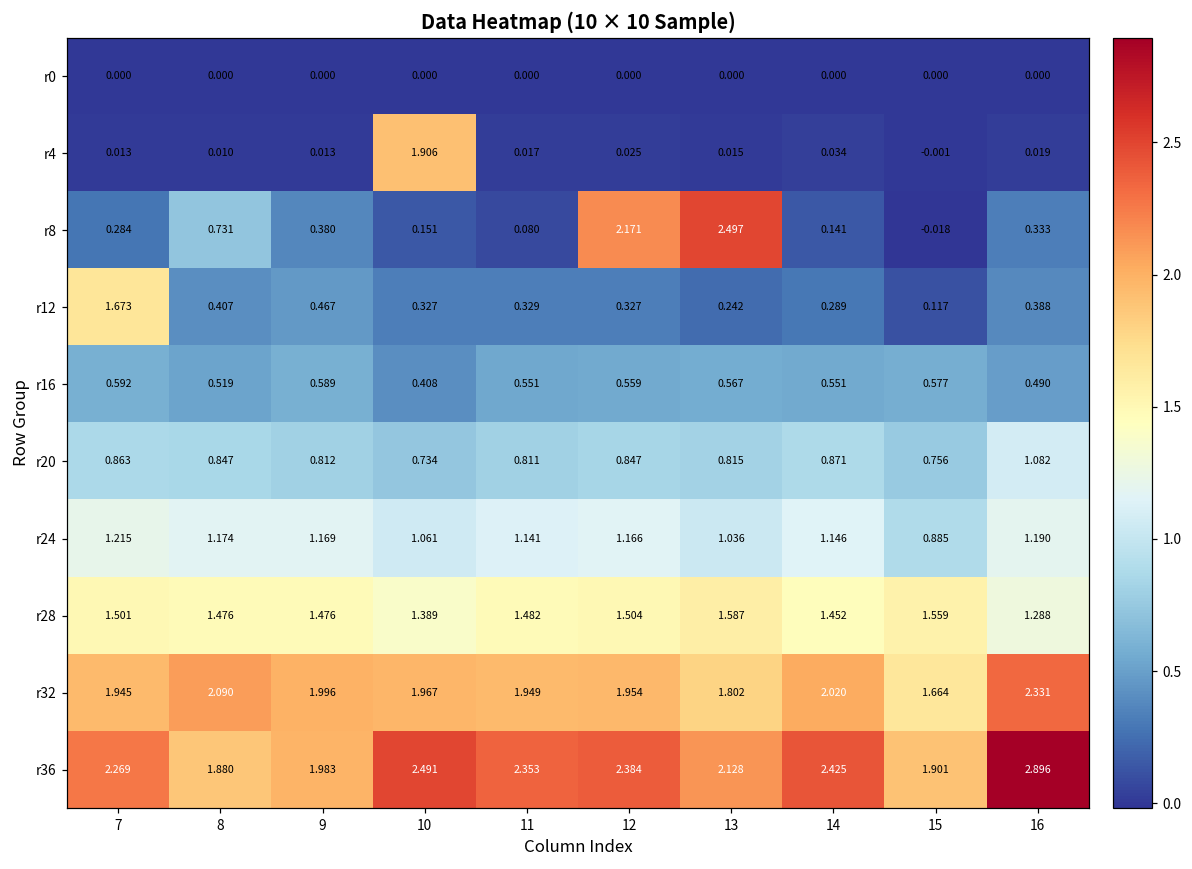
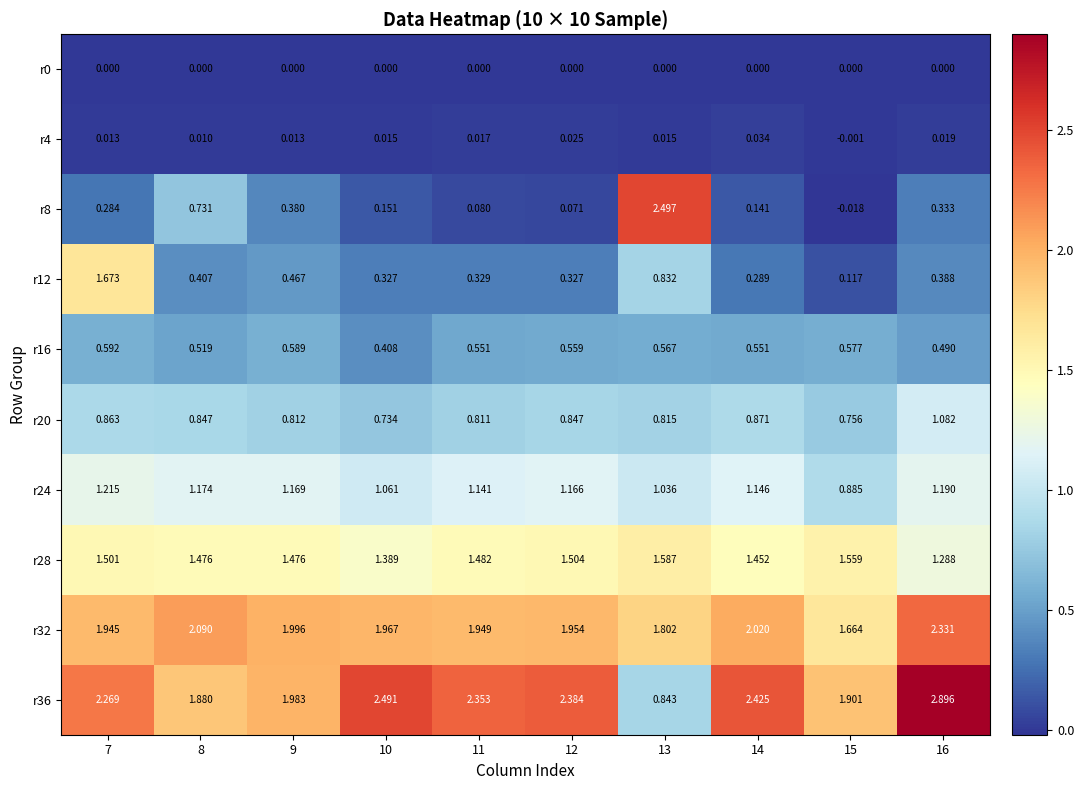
  {
    "r0": {
      "7": 0.000,
      "8": 0.000,
      "9": 0.000,
      "10": 0.000,
      "11": 0.000,
      "12": 0.000,
      "13": 0.000,
      "14": 0.000,
      "15": 0.000,
      "16": 0.000
    },
    "r4": {
      "7": 0.013,
      "8": 0.010,
      "9": 0.013,
-     "10": 1.906,
+     "10": 0.015,
      "11": 0.017,
      "12": 0.025,
      "13": 0.015,
      "14": 0.034,
      "15": -0.001,
      "16": 0.019
    },
    "r8": {
      "7": 0.284,
      "8": 0.731,
      "9": 0.380,
      "10": 0.151,
      "11": 0.080,
-     "12": 2.171,
+     "12": 0.071,
      "13": 2.497,
      "14": 0.141,
      "15": -0.018,
      "16": 0.333
    },
    "r12": {
      "7": 1.673,
      "8": 0.407,
      "9": 0.467,
      "10": 0.327,
      "11": 0.329,
      "12": 0.327,
-     "13": 0.242,
+     "13": 0.832,
      "14": 0.289,
      "15": 0.117,
      "16": 0.388
    },
    "r16": {
      "7": 0.592,
      "8": 0.519,
      "9": 0.589,
      "10": 0.408,
      "11": 0.551,
      "12": 0.559,
      "13": 0.567,
      "14": 0.551,
      "15": 0.577,
      "16": 0.490
    },
    "r20": {
      "7": 0.863,
      "8": 0.847,
      "9": 0.812,
      "10": 0.734,
      "11": 0.811,
      "12": 0.847,
      "13": 0.815,
      "14": 0.871,
      "15": 0.756,
      "16": 1.082
    },
    "r24": {
      "7": 1.215,
      "8": 1.174,
      "9": 1.169,
      "10": 1.061,
      "11": 1.141,
      "12": 1.166,
      "13": 1.036,
      "14": 1.146,
      "15": 0.885,
      "16": 1.190
    },
    "r28": {
      "7": 1.501,
      "8": 1.476,
      "9": 1.476,
      "10": 1.389,
      "11": 1.482,
      "12": 1.504,
      "13": 1.587,
      "14": 1.452,
      "15": 1.559,
      "16": 1.288
    },
    "r32": {
      "7": 1.945,
      "8": 2.090,
      "9": 1.996,
      "10": 1.967,
      "11": 1.949,
      "12": 1.954,
      "13": 1.802,
      "14": 2.020,
      "15": 1.664,
      "16": 2.331
    },
    "r36": {
      "7": 2.269,
      "8": 1.880,
      "9": 1.983,
      "10": 2.491,
      "11": 2.353,
      "12": 2.384,
-     "13": 2.128,
+     "13": 0.843,
      "14": 2.425,
      "15": 1.901,
      "16": 2.896
    }
  }
